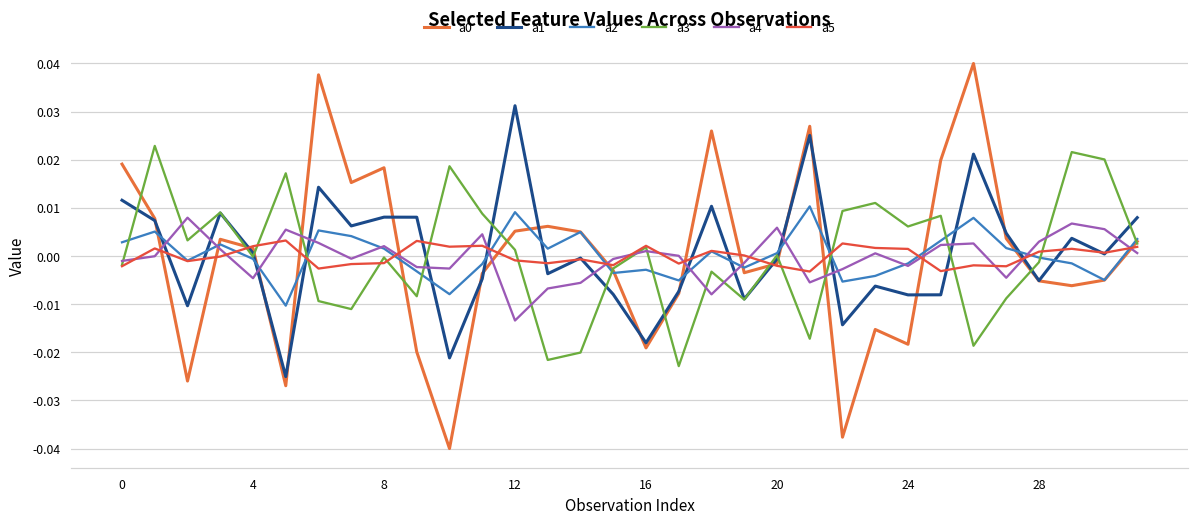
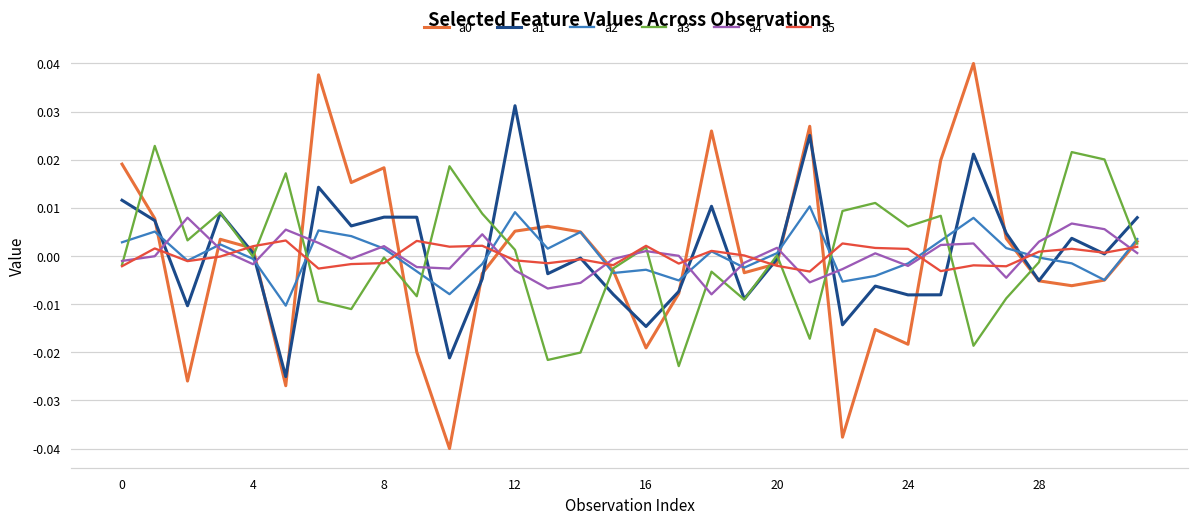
  {
    "a1": {
      "0": 0.012,
      "4": 0.001,
      "8": 0.008,
      "12": 0.031,
-     "16": -0.018,
+     "16": -0.015,
      "20": -0.001,
      "24": -0.008
    },
    "a2": {
      "0": 0.003,
      "12": 0.009,
      "16": -0.003,
      "28": 0.000
    },
    "a3": {
      "8": 0.000,
      "12": 0.001,
      "24": 0.006,
      "28": -0.001
    },
    "a4": {
      "0": -0.001,
-     "4": -0.005,
-     "12": -0.013,
+     "4": -0.002,
+     "12": -0.003,
      "16": 0.001,
-     "20": 0.006,
+     "20": 0.002,
      "28": 0.003
    }
  }
